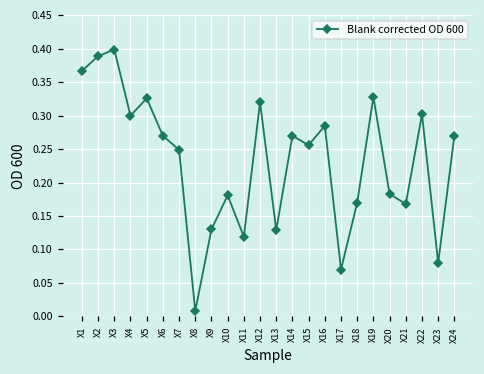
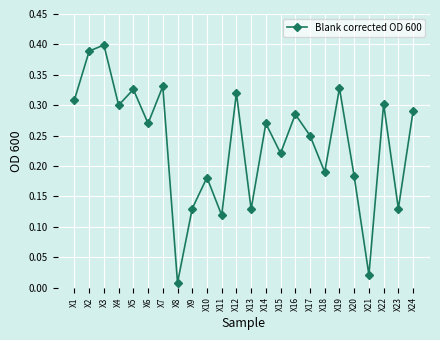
  {
-   "X1": 0.37,
+   "X1": 0.31,
    "X2": 0.39,
    "X3": 0.40,
    "X4": 0.30,
    "X5": 0.33,
    "X6": 0.27,
-   "X7": 0.25,
+   "X7": 0.33,
    "X8": 0.01,
    "X9": 0.13,
    "X10": 0.18,
    "X11": 0.12,
    "X12": 0.32,
    "X13": 0.13,
    "X14": 0.27,
-   "X15": 0.26,
+   "X15": 0.22,
    "X16": 0.29,
-   "X17": 0.07,
-   "X18": 0.17,
+   "X17": 0.25,
+   "X18": 0.19,
    "X19": 0.33,
    "X20": 0.18,
-   "X21": 0.17,
+   "X21": 0.02,
    "X22": 0.30,
-   "X23": 0.08,
-   "X24": 0.27
+   "X23": 0.13,
+   "X24": 0.29
  }
